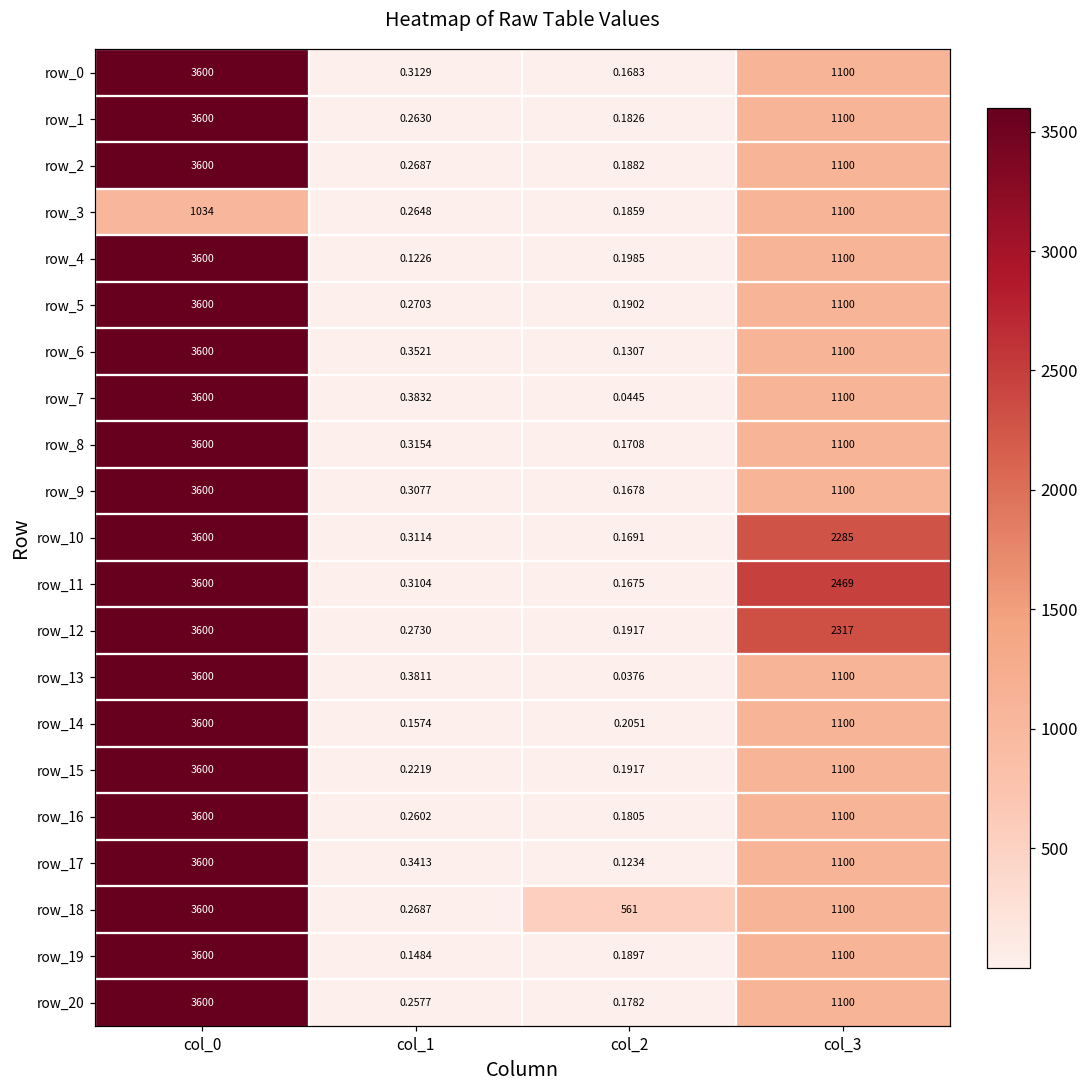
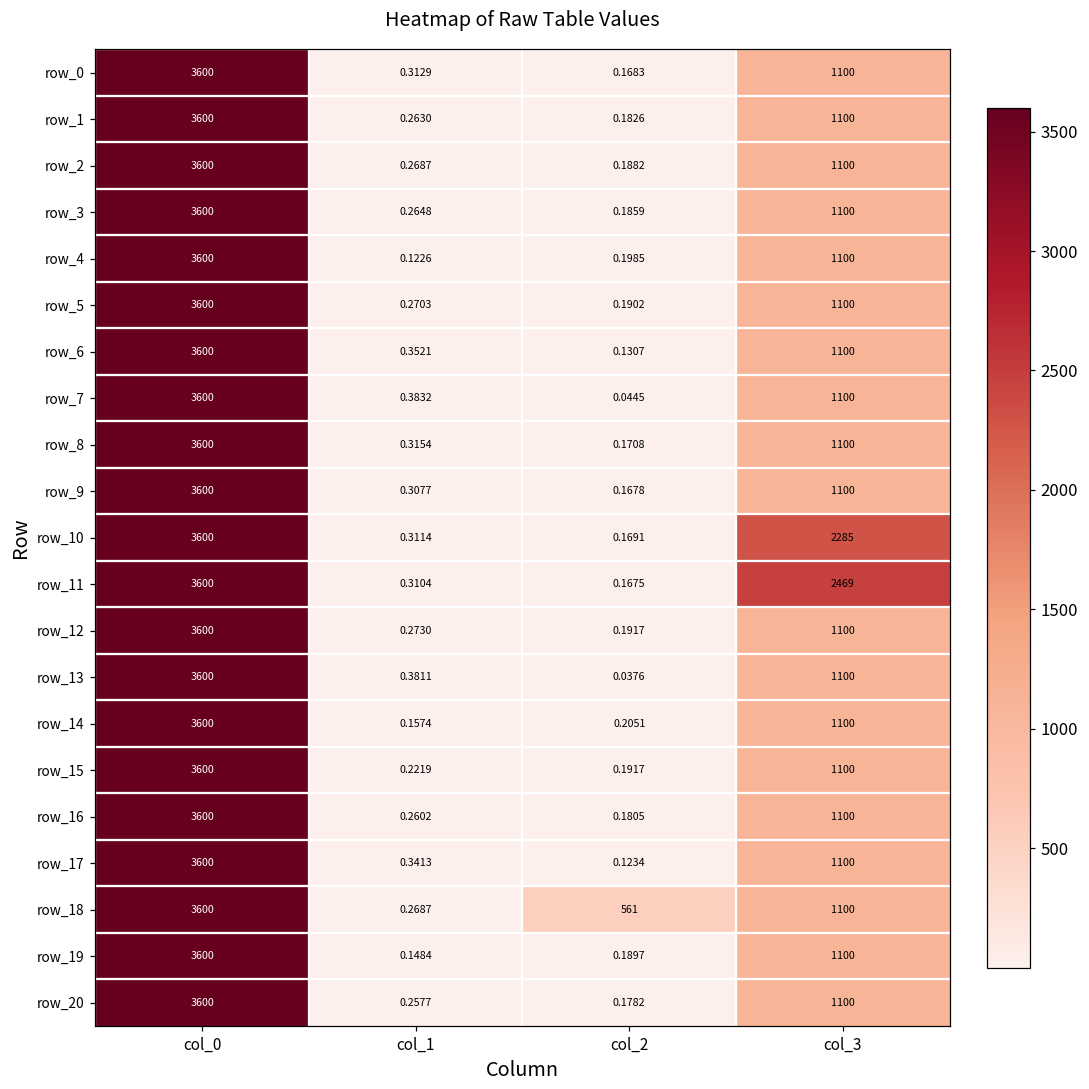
  {
    "row_0": {
      "col_0": 3600,
      "col_1": 0.3129,
      "col_2": 0.1683,
      "col_3": 1100
    },
    "row_1": {
      "col_0": 3600,
      "col_1": 0.2630,
      "col_2": 0.1826,
      "col_3": 1100
    },
    "row_2": {
      "col_0": 3600,
      "col_1": 0.2687,
      "col_2": 0.1882,
      "col_3": 1100
    },
    "row_3": {
-     "col_0": 1034,
+     "col_0": 3600,
      "col_1": 0.2648,
      "col_2": 0.1859,
      "col_3": 1100
    },
    "row_4": {
      "col_0": 3600,
      "col_1": 0.1226,
      "col_2": 0.1985,
      "col_3": 1100
    },
    "row_5": {
      "col_0": 3600,
      "col_1": 0.2703,
      "col_2": 0.1902,
      "col_3": 1100
    },
    "row_6": {
      "col_0": 3600,
      "col_1": 0.3521,
      "col_2": 0.1307,
      "col_3": 1100
    },
    "row_7": {
      "col_0": 3600,
      "col_1": 0.3832,
      "col_2": 0.0445,
      "col_3": 1100
    },
    "row_8": {
      "col_0": 3600,
      "col_1": 0.3154,
      "col_2": 0.1708,
      "col_3": 1100
    },
    "row_9": {
      "col_0": 3600,
      "col_1": 0.3077,
      "col_2": 0.1678,
      "col_3": 1100
    },
    "row_10": {
      "col_0": 3600,
      "col_1": 0.3114,
      "col_2": 0.1691,
      "col_3": 2285
    },
    "row_11": {
      "col_0": 3600,
      "col_1": 0.3104,
      "col_2": 0.1675,
      "col_3": 2469
    },
    "row_12": {
      "col_0": 3600,
      "col_1": 0.2730,
      "col_2": 0.1917,
-     "col_3": 2317
+     "col_3": 1100
    },
    "row_13": {
      "col_0": 3600,
      "col_1": 0.3811,
      "col_2": 0.0376,
      "col_3": 1100
    },
    "row_14": {
      "col_0": 3600,
      "col_1": 0.1574,
      "col_2": 0.2051,
      "col_3": 1100
    },
    "row_15": {
      "col_0": 3600,
      "col_1": 0.2219,
      "col_2": 0.1917,
      "col_3": 1100
    },
    "row_16": {
      "col_0": 3600,
      "col_1": 0.2602,
      "col_2": 0.1805,
      "col_3": 1100
    },
    "row_17": {
      "col_0": 3600,
      "col_1": 0.3413,
      "col_2": 0.1234,
      "col_3": 1100
    },
    "row_18": {
      "col_0": 3600,
      "col_1": 0.2687,
      "col_2": 561,
      "col_3": 1100
    },
    "row_19": {
      "col_0": 3600,
      "col_1": 0.1484,
      "col_2": 0.1897,
      "col_3": 1100
    },
    "row_20": {
      "col_0": 3600,
      "col_1": 0.2577,
      "col_2": 0.1782,
      "col_3": 1100
    }
  }
